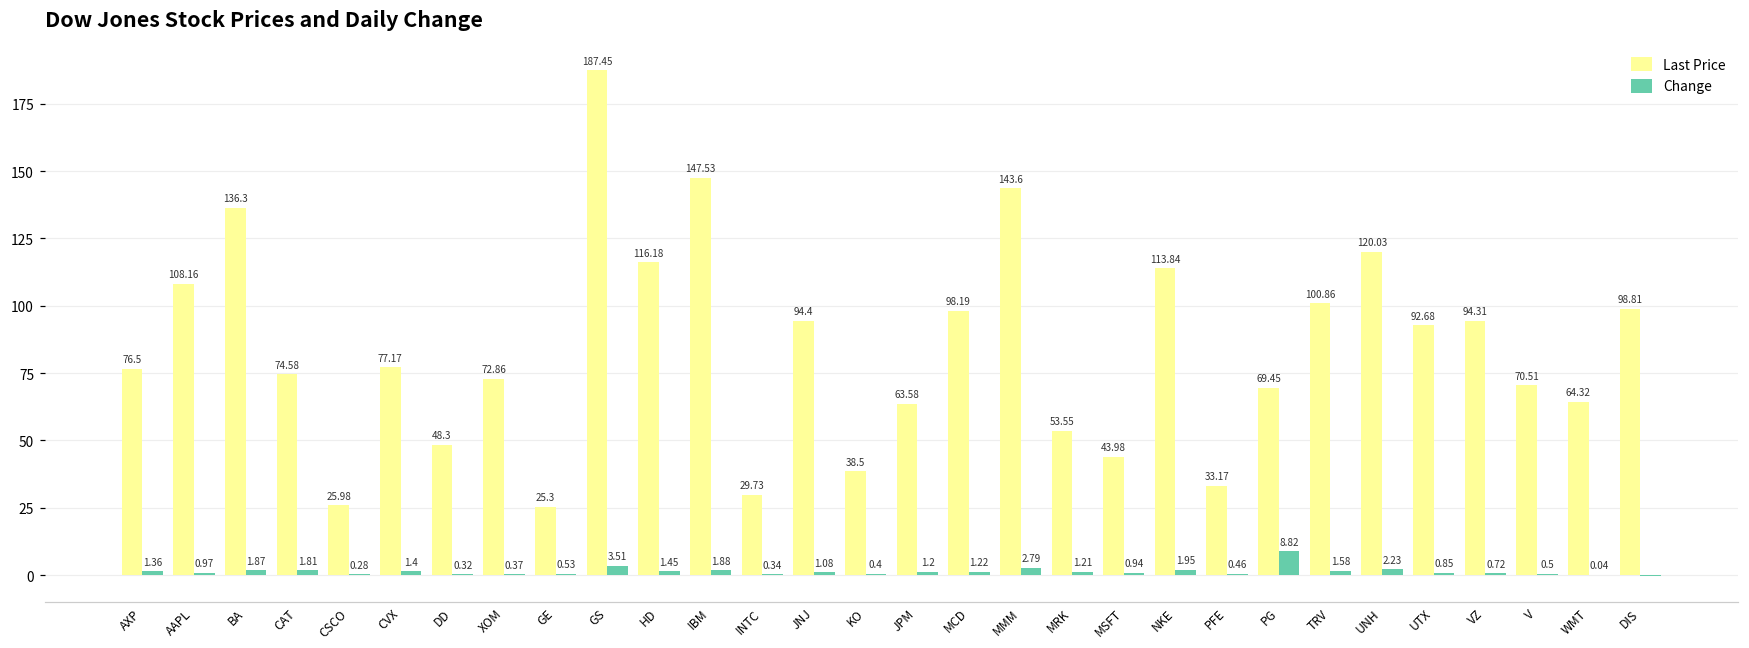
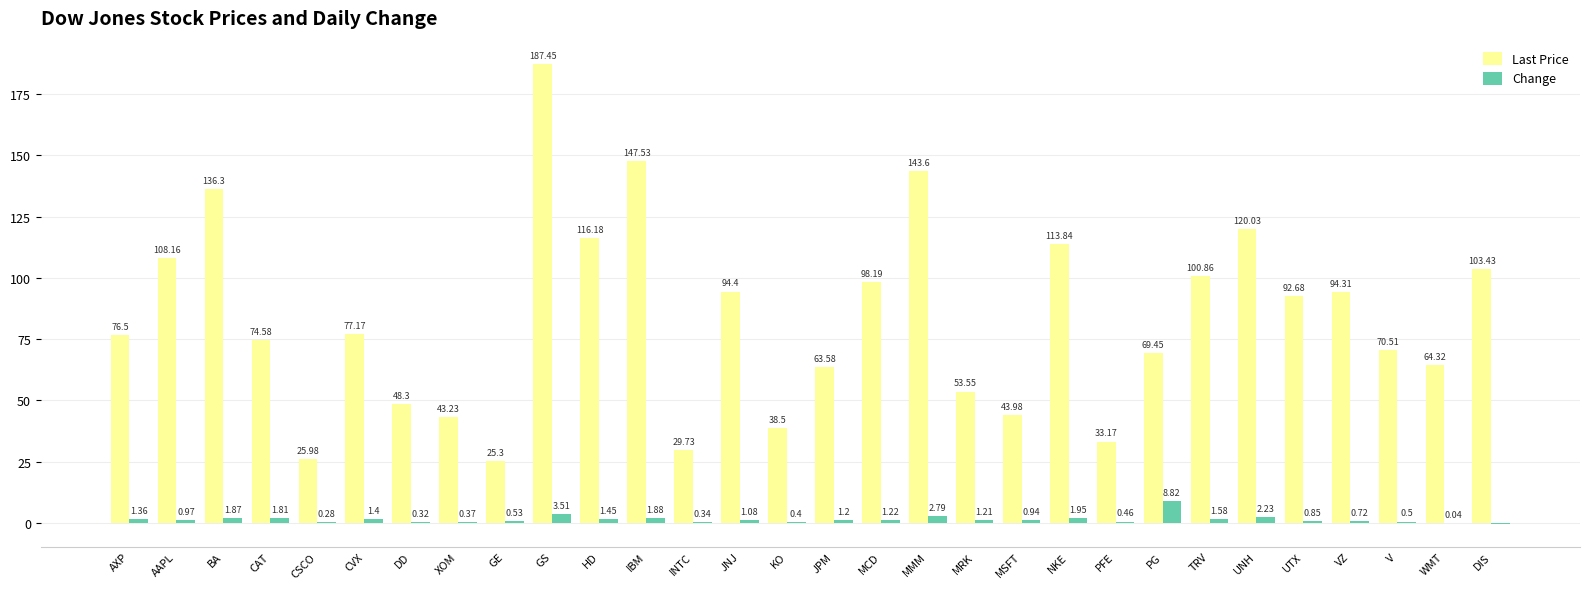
  {
    "Last Price": {
      "AXP": 76.5,
      "AAPL": 108.16,
      "BA": 136.3,
      "CAT": 74.58,
      "CSCO": 25.98,
      "CVX": 77.17,
      "DD": 48.3,
-     "XOM": 72.86,
+     "XOM": 43.23,
      "GE": 25.3,
      "GS": 187.45,
      "HD": 116.18,
      "IBM": 147.53,
      "INTC": 29.73,
      "JNJ": 94.4,
      "KO": 38.5,
      "JPM": 63.58,
      "MCD": 98.19,
      "MMM": 143.6,
      "MRK": 53.55,
      "MSFT": 43.98,
      "NKE": 113.84,
      "PFE": 33.17,
      "PG": 69.45,
      "TRV": 100.86,
      "UNH": 120.03,
      "UTX": 92.68,
      "VZ": 94.31,
      "V": 70.51,
      "WMT": 64.32,
-     "DIS": 98.81
+     "DIS": 103.43
    },
    "Change": {
      "AXP": 1.36,
      "AAPL": 0.97,
      "BA": 1.87,
      "CAT": 1.81,
      "CSCO": 0.28,
      "CVX": 1.4,
      "DD": 0.32,
      "XOM": 0.37,
      "GE": 0.53,
      "GS": 3.51,
      "HD": 1.45,
      "IBM": 1.88,
      "INTC": 0.34,
      "JNJ": 1.08,
      "KO": 0.4,
      "JPM": 1.2,
      "MCD": 1.22,
      "MMM": 2.79,
      "MRK": 1.21,
      "MSFT": 0.94,
      "NKE": 1.95,
      "PFE": 0.46,
      "PG": 8.82,
      "TRV": 1.58,
      "UNH": 2.23,
      "UTX": 0.85,
      "VZ": 0.72,
      "V": 0.5,
      "WMT": 0.04
    }
  }
